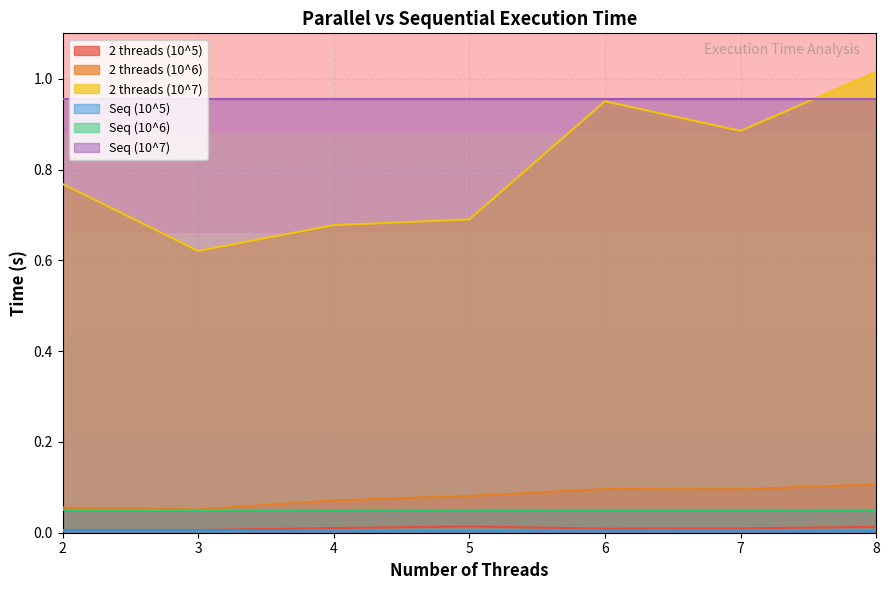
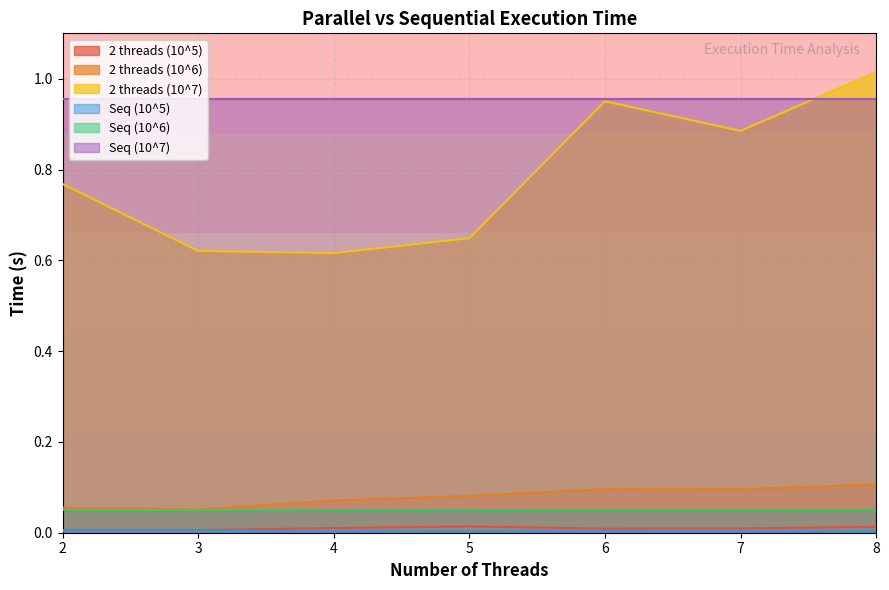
  {
    "2 threads (10^7)": {
      "2": 0.77,
      "3": 0.62,
-     "4": 0.68,
-     "5": 0.69,
+     "4": 0.62,
+     "5": 0.65,
      "7": 0.89,
      "8": 1.01
    },
    "Seq (10^5)": {
      "4": 0.00,
      "5": 0.00,
      "8": 0.00
    },
    "Seq (10^6)": {
      "4": 0.05,
      "5": 0.05,
      "6": 0.05,
      "7": 0.05,
      "8": 0.05
    },
    "Seq (10^7)": {
      "2": 0.95,
      "4": 0.95,
      "5": 0.95,
      "7": 0.95,
      "8": 0.95
    }
  }
